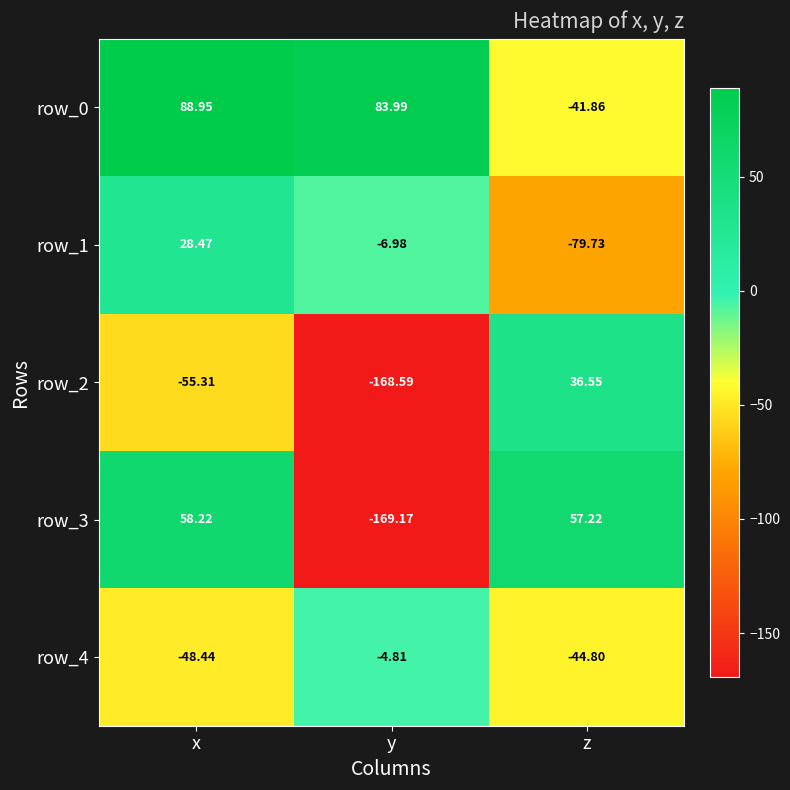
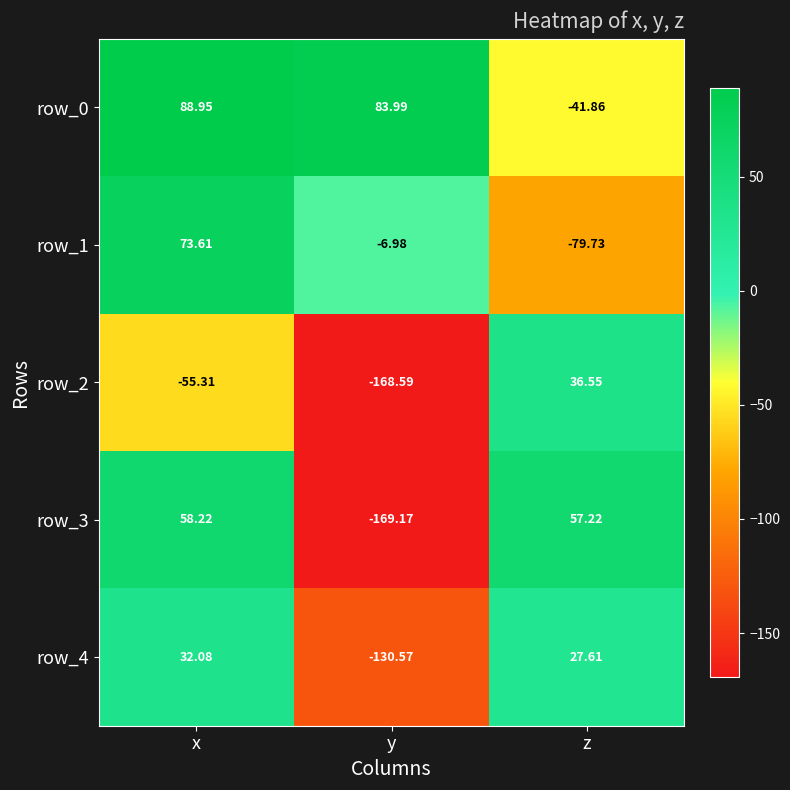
  {
    "row_0": {
      "x": 88.95,
      "y": 83.99,
      "z": -41.86
    },
    "row_1": {
-     "x": 28.47,
+     "x": 73.61,
      "y": -6.98,
      "z": -79.73
    },
    "row_2": {
      "x": -55.31,
      "y": -168.59,
      "z": 36.55
    },
    "row_3": {
      "x": 58.22,
      "y": -169.17,
      "z": 57.22
    },
    "row_4": {
-     "x": -48.44,
-     "y": -4.81,
-     "z": -44.80
+     "x": 32.08,
+     "y": -130.57,
+     "z": 27.61
    }
  }
